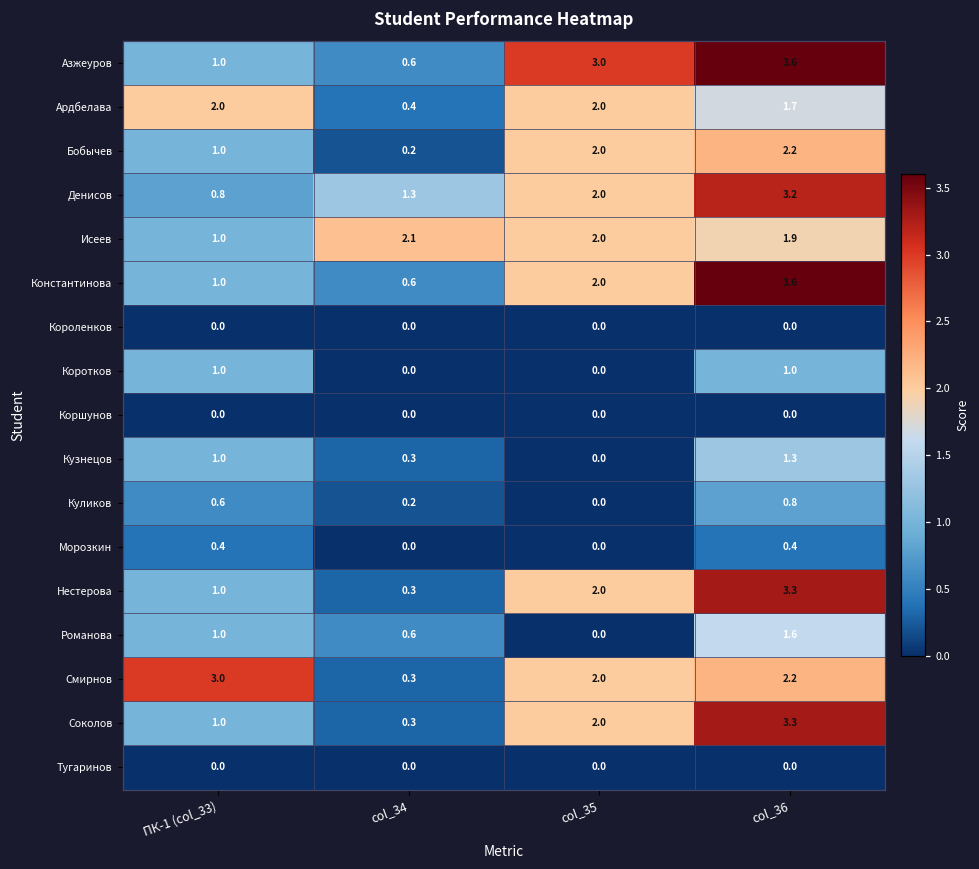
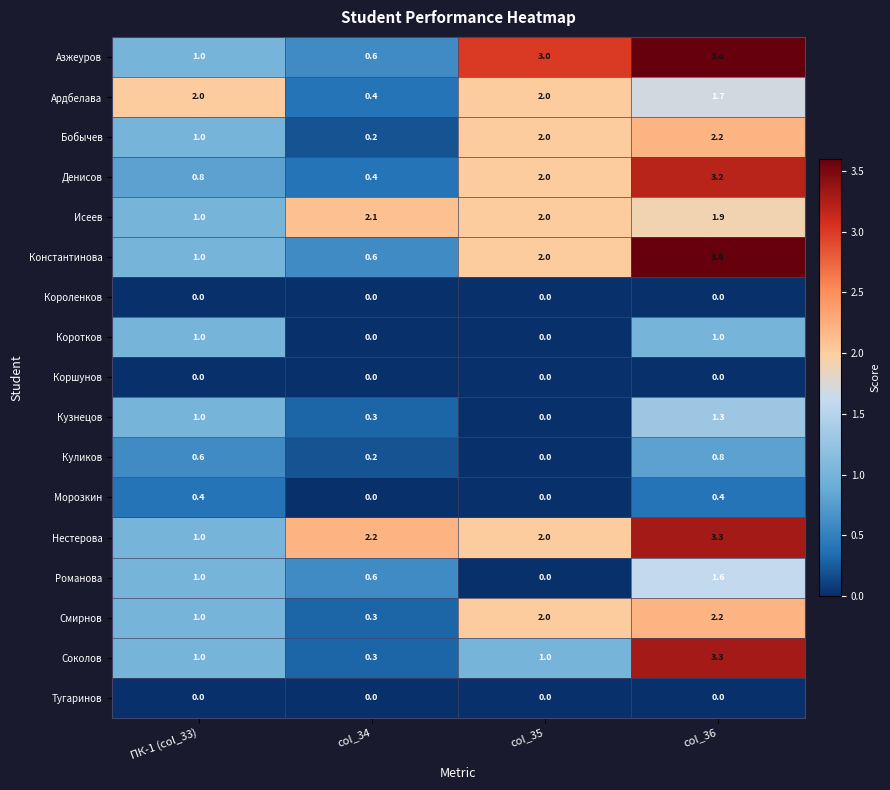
  {
    "Азжеуров": {
      "ПК-1 (col_33)": 1.0,
      "col_34": 0.6,
      "col_35": 3.0,
      "col_36": 3.6
    },
    "Ардбелава": {
      "ПК-1 (col_33)": 2.0,
      "col_34": 0.4,
      "col_35": 2.0
    },
    "Бобычев": {
      "ПК-1 (col_33)": 1.0,
      "col_34": 0.2,
      "col_35": 2.0,
      "col_36": 2.2
    },
    "Денисов": {
      "ПК-1 (col_33)": 0.8,
-     "col_34": 1.3,
+     "col_34": 0.4,
      "col_35": 2.0,
      "col_36": 3.2
    },
    "Исеев": {
      "ПК-1 (col_33)": 1.0,
      "col_34": 2.1,
      "col_35": 2.0,
      "col_36": 1.9
    },
    "Константинова": {
      "ПК-1 (col_33)": 1.0,
      "col_34": 0.6,
      "col_35": 2.0,
      "col_36": 3.6
    },
    "Короленков": {
      "ПК-1 (col_33)": 0.0,
      "col_34": 0.0,
      "col_35": 0.0,
      "col_36": 0.0
    },
    "Коротков": {
      "ПК-1 (col_33)": 1.0,
      "col_34": 0.0,
      "col_35": 0.0,
      "col_36": 1.0
    },
    "Коршунов": {
      "ПК-1 (col_33)": 0.0,
      "col_34": 0.0,
      "col_35": 0.0,
      "col_36": 0.0
    },
    "Кузнецов": {
      "ПК-1 (col_33)": 1.0,
      "col_34": 0.3,
      "col_35": 0.0,
      "col_36": 1.3
    },
    "Куликов": {
      "ПК-1 (col_33)": 0.6,
      "col_34": 0.2,
      "col_35": 0.0,
      "col_36": 0.8
    },
    "Морозкин": {
      "ПК-1 (col_33)": 0.4,
      "col_34": 0.0,
      "col_35": 0.0,
      "col_36": 0.4
    },
    "Нестерова": {
      "ПК-1 (col_33)": 1.0,
-     "col_34": 0.3,
+     "col_34": 2.2,
      "col_35": 2.0,
      "col_36": 3.3
    },
    "Романова": {
      "ПК-1 (col_33)": 1.0,
      "col_34": 0.6,
      "col_35": 0.0,
      "col_36": 1.6
    },
    "Смирнов": {
-     "ПК-1 (col_33)": 3.0,
+     "ПК-1 (col_33)": 1.0,
      "col_34": 0.3,
      "col_35": 2.0,
      "col_36": 2.2
    },
    "Соколов": {
      "ПК-1 (col_33)": 1.0,
      "col_34": 0.3,
-     "col_35": 2.0,
+     "col_35": 1.0,
      "col_36": 3.3
    },
    "Тугаринов": {
      "ПК-1 (col_33)": 0.0,
      "col_34": 0.0,
      "col_35": 0.0,
      "col_36": 0.0
    }
  }
